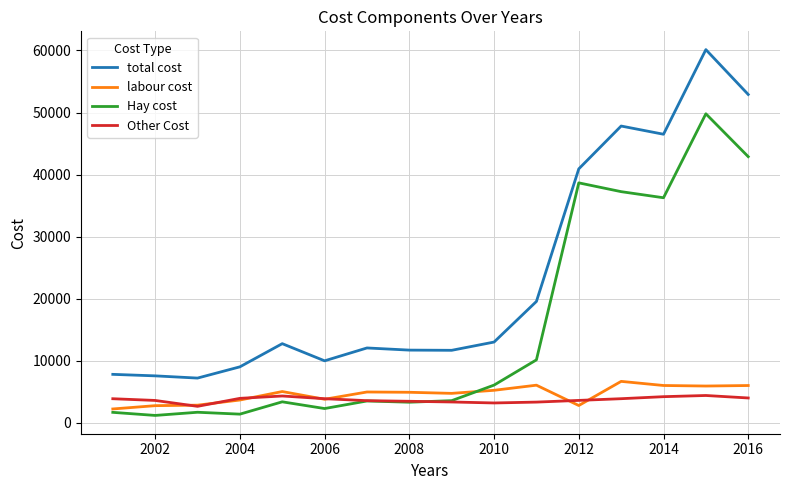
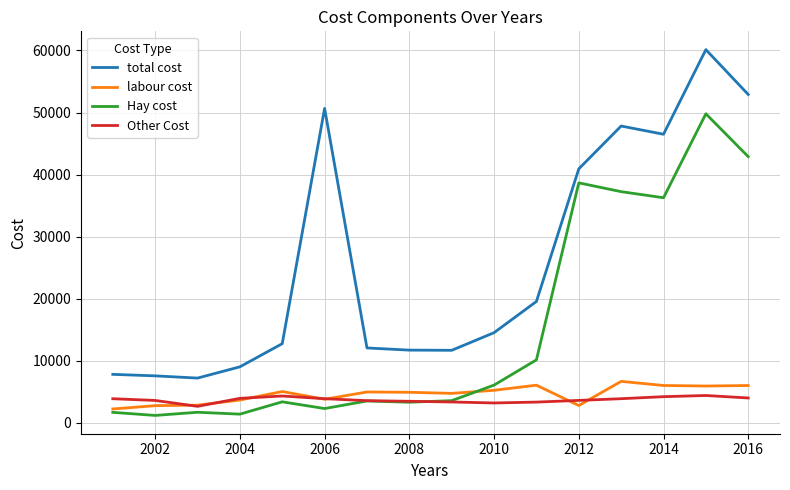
  {
    "total cost": {
      "2002": 8000,
      "2004": 9000,
-     "2006": 10000,
+     "2006": 51000,
      "2008": 12000,
-     "2010": 13000,
+     "2010": 15000,
      "2012": 41000,
      "2014": 46000,
      "2016": 53000
    },
    "labour cost": {
      "2002": 3000,
      "2008": 5000,
      "2010": 5000,
      "2012": 3000,
      "2014": 6000,
      "2016": 6000
    },
    "Hay cost": {
      "2002": 1000,
      "2004": 1000,
      "2006": 2000,
      "2010": 6000,
      "2012": 39000,
      "2014": 36000,
      "2016": 43000
    },
    "Other Cost": {
      "2002": 4000,
      "2010": 3000,
      "2012": 4000,
      "2014": 4000,
      "2016": 4000
    }
  }
